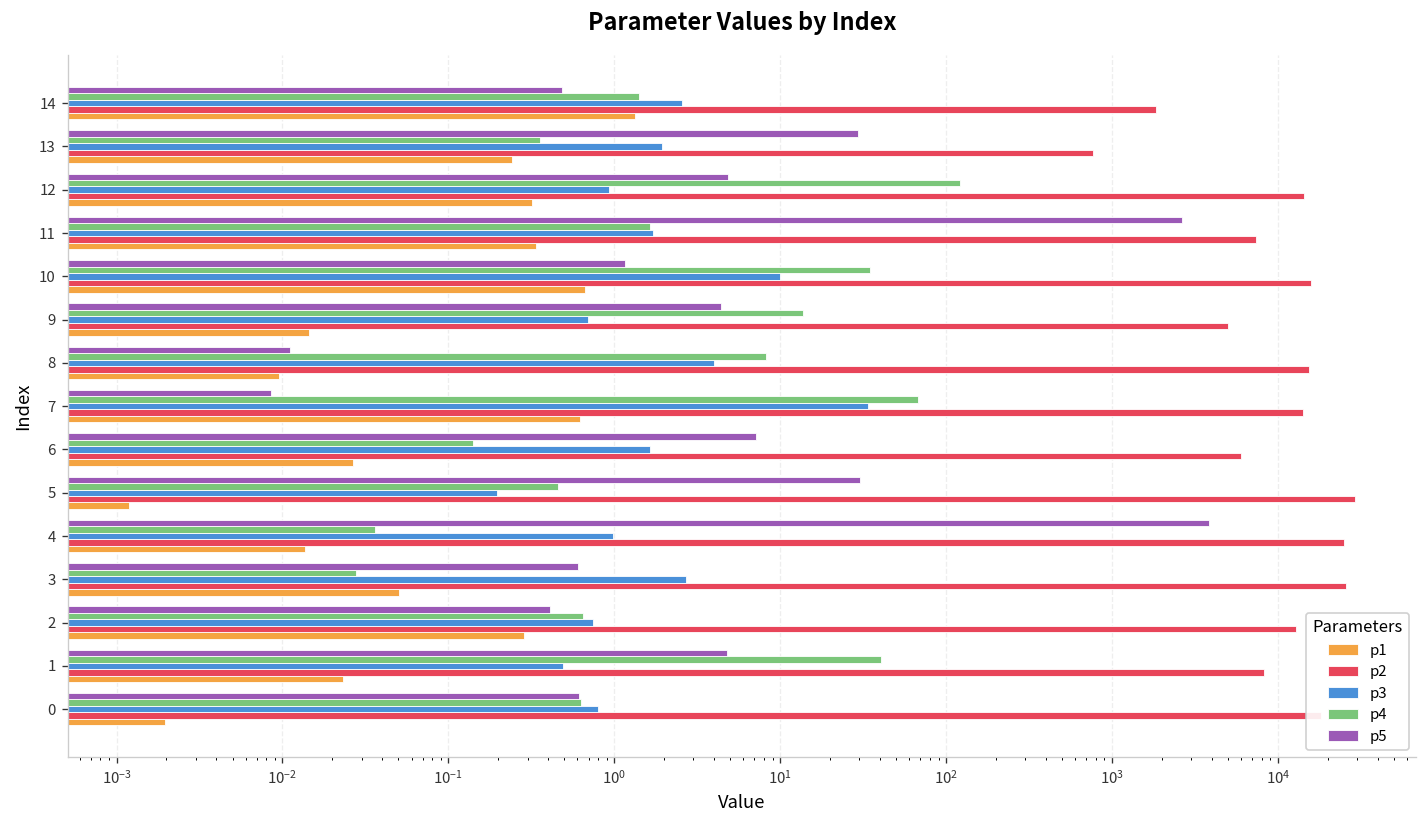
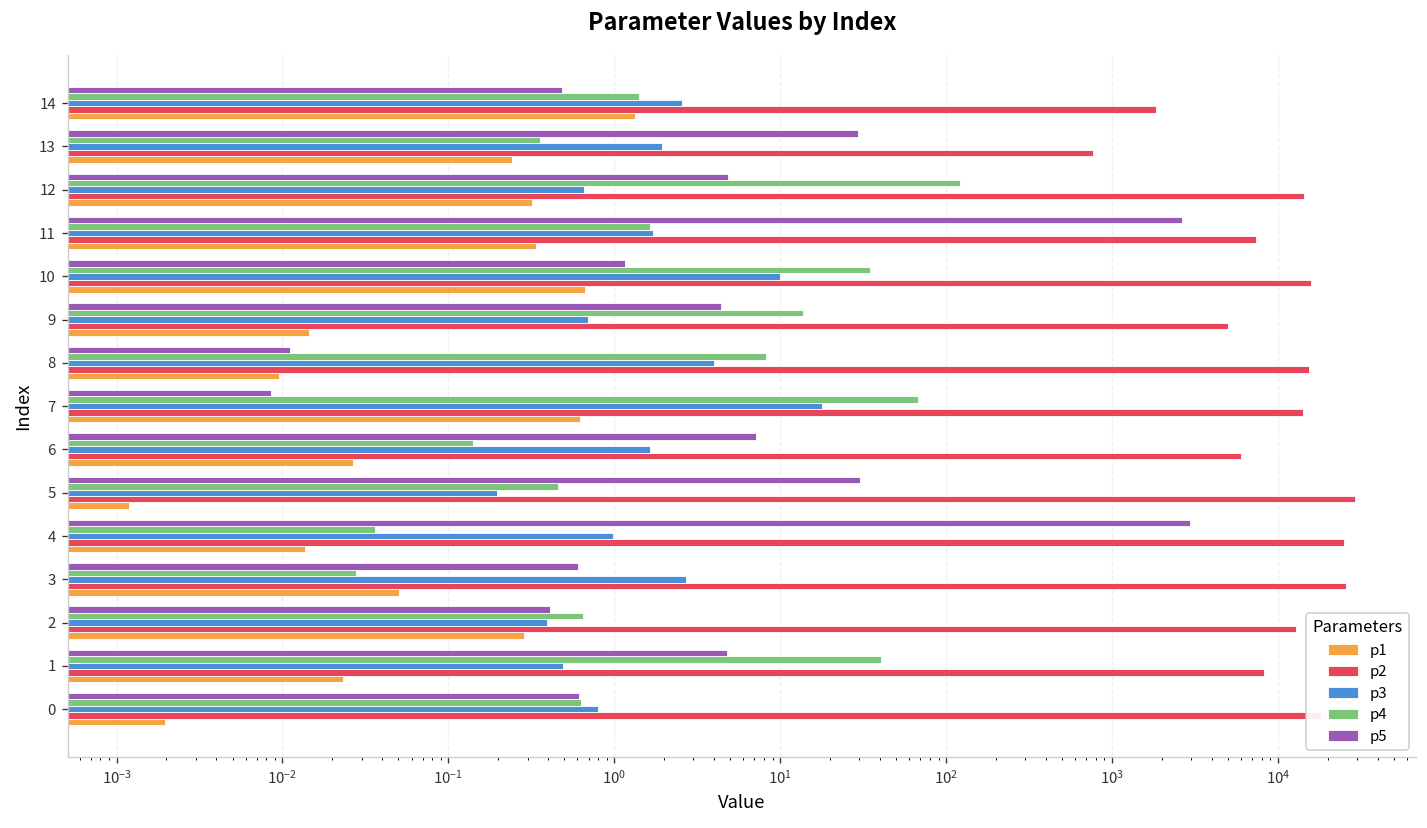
  {
    "p1": {
      "14": 1.3,
      "13": 0.24,
      "12": 0.32,
      "11": 0.34,
      "10": 0.7,
      "9": 0.014,
      "8": 0.010,
      "7": 0.6,
      "6": 0.027,
      "5": 0.0012,
      "4": 0.014,
      "3": 0.05,
      "2": 0.28,
      "1": 0.023,
      "0": 0.0020
    },
    "p2": {
      "14": 1800,
      "13": 800,
      "12": 14000,
      "11": 7000,
      "10": 16000,
      "9": 5000,
      "8": 15000,
      "7": 14000,
      "6": 6000,
      "5": 29000,
      "4": 25000,
      "3": 26000,
      "2": 13000,
      "1": 8000
    },
    "p3": {
      "14": 2.6,
      "13": 2.0,
-     "12": 0.9,
+     "12": 0.7,
      "11": 1.7,
      "10": 10,
      "9": 0.7,
      "8": 4.0,
-     "7": 34,
+     "7": 18,
      "6": 1.6,
      "5": 0.20,
      "4": 1.0,
      "3": 2.7,
-     "2": 0.7,
+     "2": 0.40,
      "1": 0.49,
      "0": 0.8
    },
    "p4": {
      "14": 1.4,
      "13": 0.36,
      "12": 120,
      "11": 1.6,
      "10": 35,
      "9": 14,
      "8": 8,
      "7": 70,
      "6": 0.14,
      "5": 0.46,
      "4": 0.036,
      "3": 0.028,
      "2": 0.6,
      "1": 41,
      "0": 0.6
    },
    "p5": {
      "14": 0.49,
      "13": 29,
      "12": 5,
      "11": 2700,
      "10": 1.2,
      "9": 4.4,
      "8": 0.011,
      "7": 0.009,
      "6": 7,
      "5": 30,
-     "4": 3800,
+     "4": 2900,
      "3": 0.6,
      "2": 0.41,
      "1": 4.8,
      "0": 0.6
    }
  }
